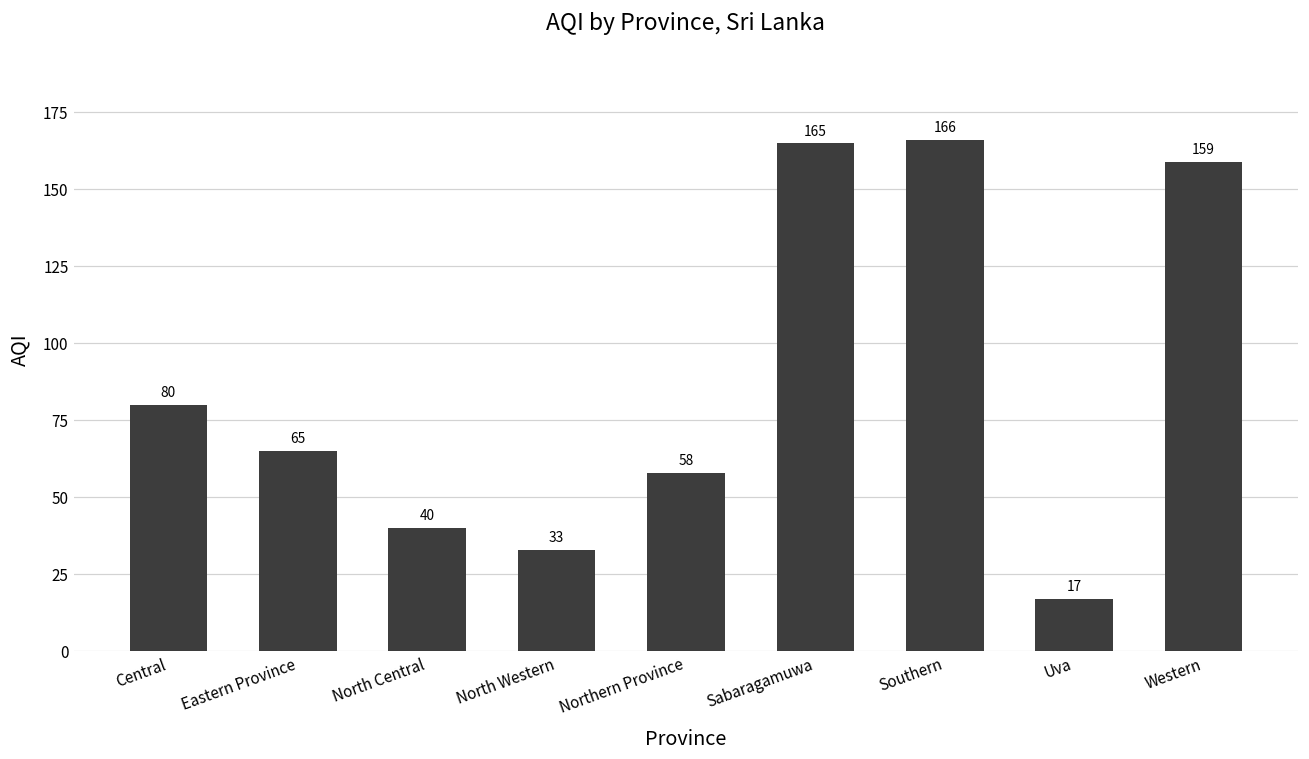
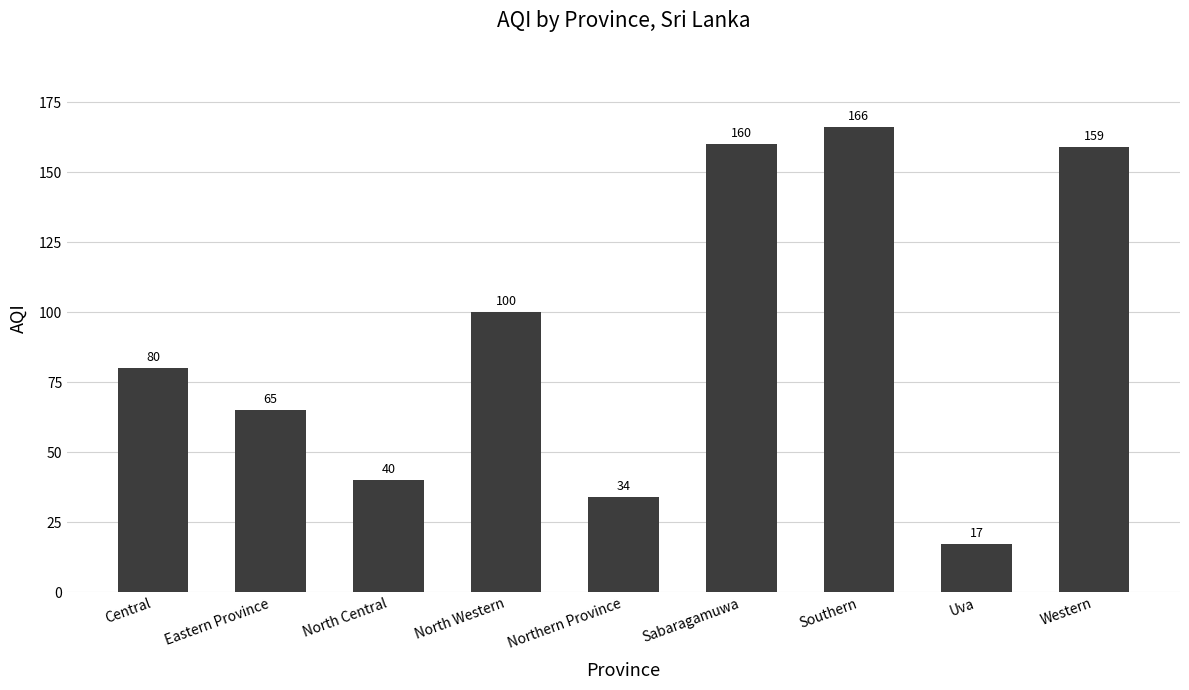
  {
    "Central": 80,
    "Eastern Province": 65,
    "North Central": 40,
-   "North Western": 33,
-   "Northern Province": 58,
-   "Sabaragamuwa": 165,
+   "North Western": 100,
+   "Northern Province": 34,
+   "Sabaragamuwa": 160,
    "Southern": 166,
    "Uva": 17,
    "Western": 159
  }
